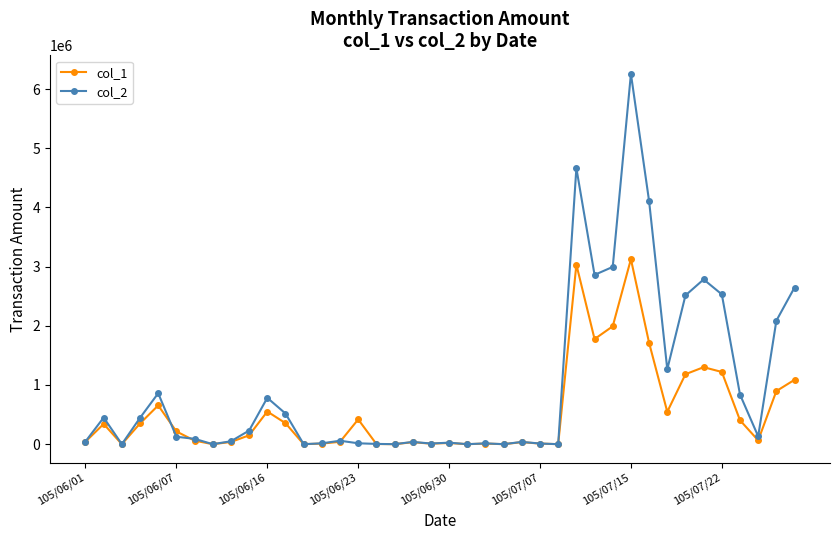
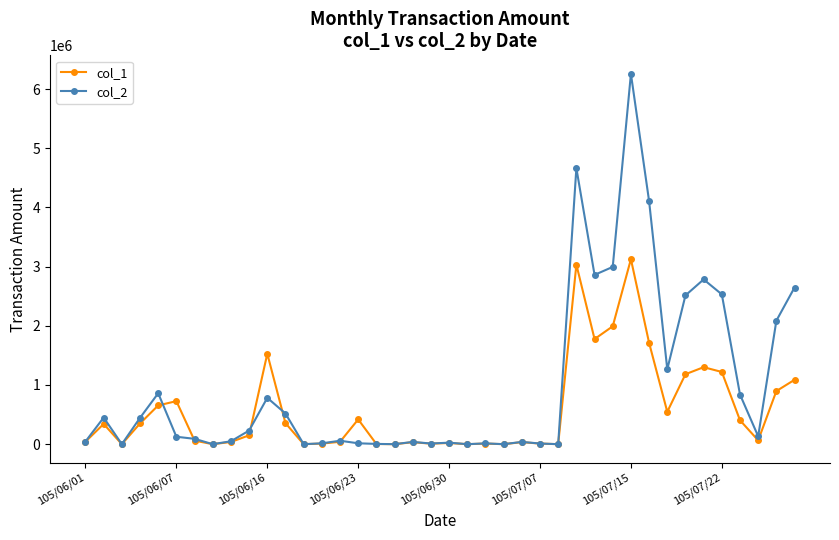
  {
    "col_1": {
-     "105/06/07": 200000,
-     "105/06/16": 600000,
+     "105/06/07": 700000,
+     "105/06/16": 1500000,
      "105/06/23": 400000,
      "105/07/15": 3100000,
      "105/07/22": 1200000
    },
    "col_2": {
      "105/06/07": 100000,
      "105/06/16": 800000,
      "105/06/23": 0,
      "105/07/15": 6300000,
      "105/07/22": 2500000
    }
  }
